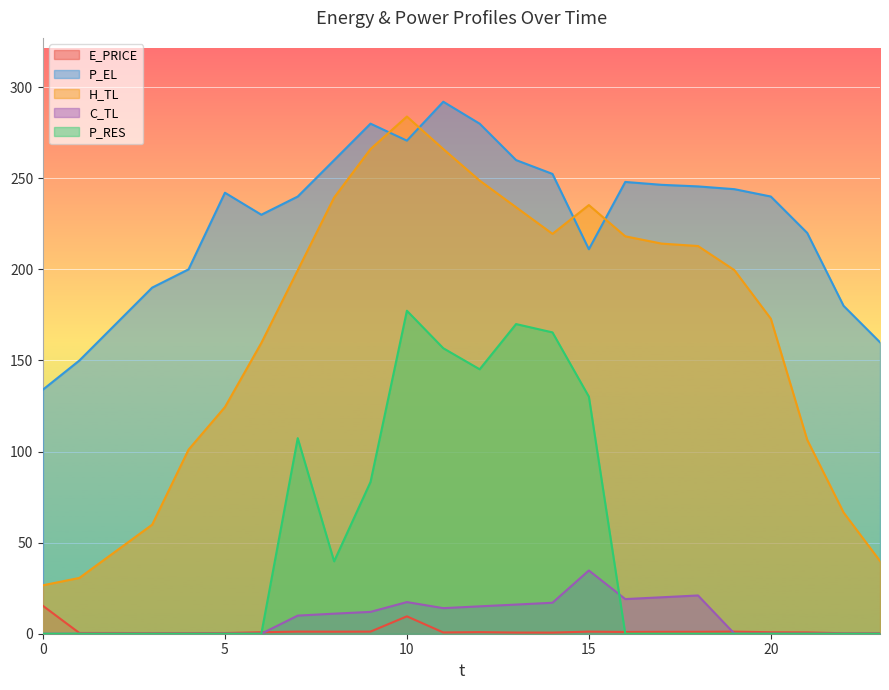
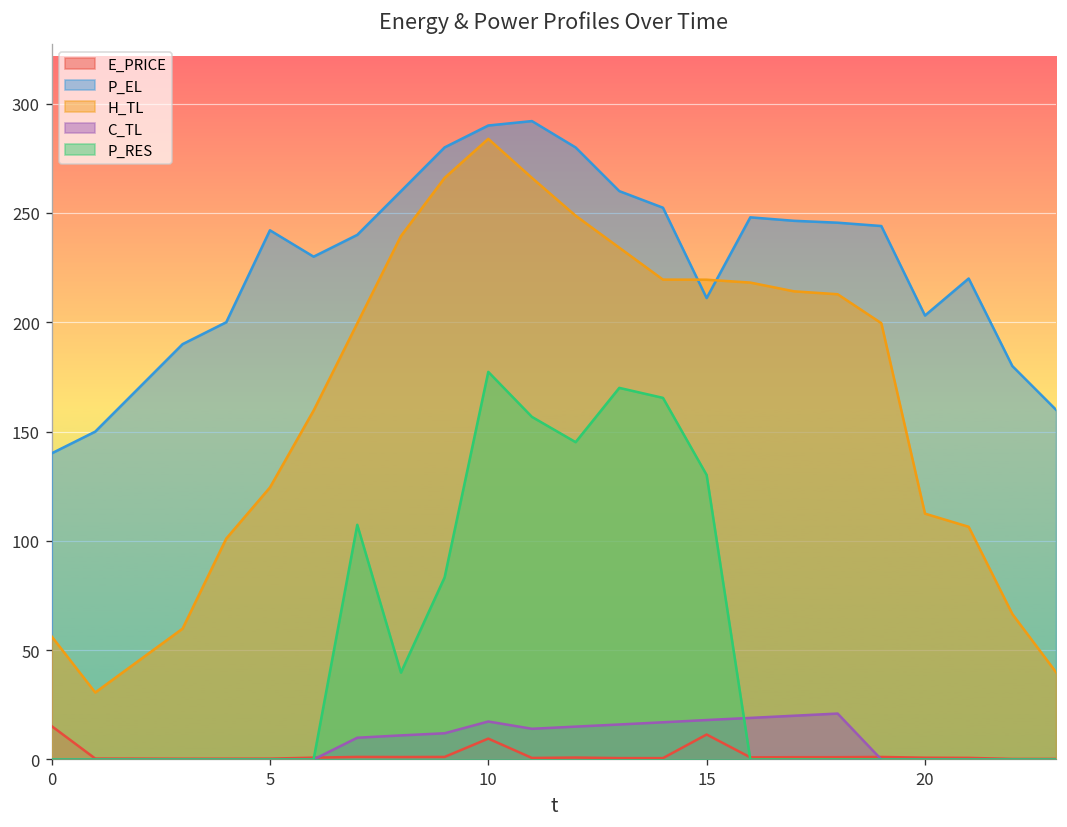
  {
    "E_PRICE": {
      "0": 15,
      "10": 10,
-     "15": 1
+     "15": 11
    },
    "P_EL": {
-     "0": 134,
+     "0": 140,
      "5": 242,
-     "10": 271,
+     "10": 290,
      "15": 211,
-     "20": 240
+     "20": 203
    },
    "H_TL": {
-     "0": 27,
+     "0": 56,
      "5": 124,
      "10": 284,
-     "15": 235,
-     "20": 173
+     "15": 219,
+     "20": 112
    },
    "C_TL": {
      "10": 17,
-     "15": 35
+     "15": 18
    },
    "P_RES": {
      "10": 177,
      "15": 130
    }
  }
